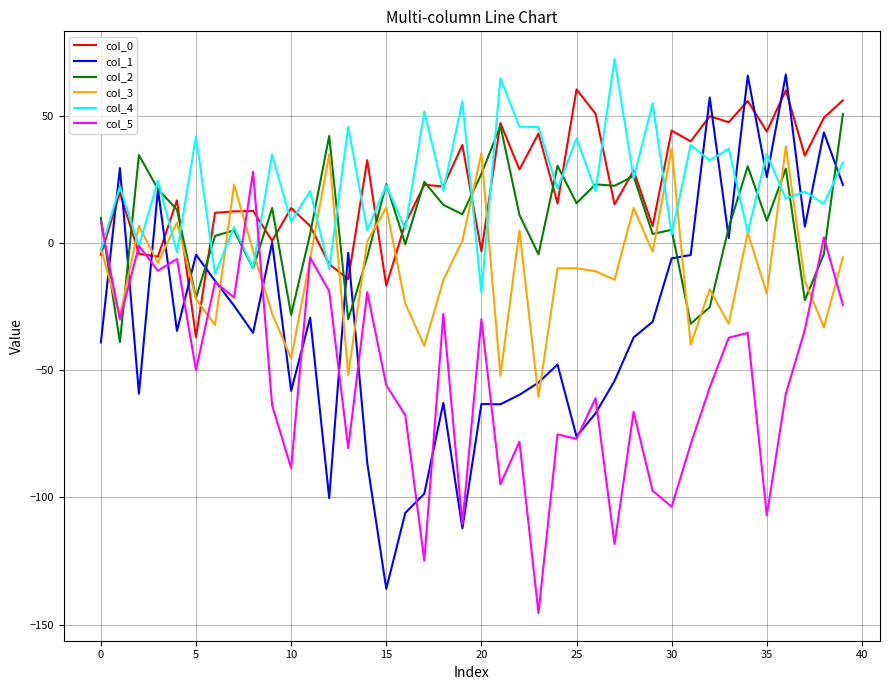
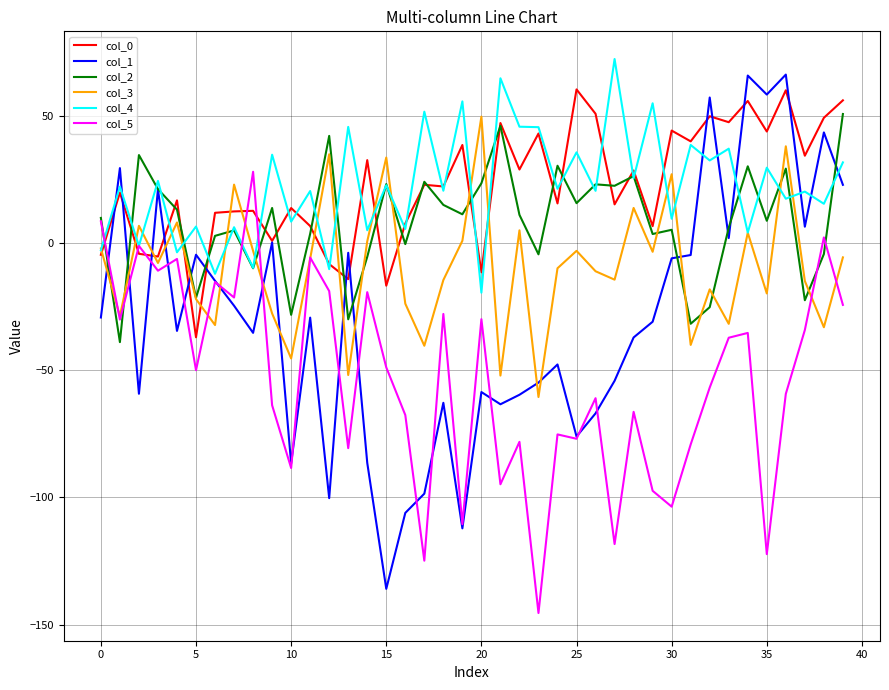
  {
    "col_0": {
      "0": -5,
      "5": -37,
      "10": 14,
      "15": -17,
-     "20": -3,
+     "20": -12,
      "25": 60,
      "30": 44,
      "35": 44
    },
    "col_1": {
-     "0": -39,
+     "0": -29,
      "5": -5,
-     "10": -58,
+     "10": -87,
      "15": -136,
-     "20": -63,
+     "20": -59,
      "30": -6,
-     "35": 26
+     "35": 58
    },
    "col_2": {
      "0": 10,
      "10": -28,
-     "20": 27,
+     "20": 23,
      "25": 16,
      "30": 5,
      "35": 9
    },
    "col_3": {
      "10": -45,
-     "15": 14,
-     "20": 35,
-     "25": -10,
-     "30": 37,
+     "15": 34,
+     "20": 50,
+     "25": -3,
+     "30": 27,
      "35": -20
    },
    "col_4": {
-     "5": 42,
+     "5": 6,
      "10": 8,
      "20": -20,
-     "25": 41,
-     "30": 3,
-     "35": 35
+     "25": 36,
+     "30": 9,
+     "35": 30
    },
    "col_5": {
      "0": 8,
      "5": -50,
      "10": -88,
-     "15": -56,
+     "15": -49,
      "20": -30,
      "30": -104,
-     "35": -107
+     "35": -122
    }
  }
